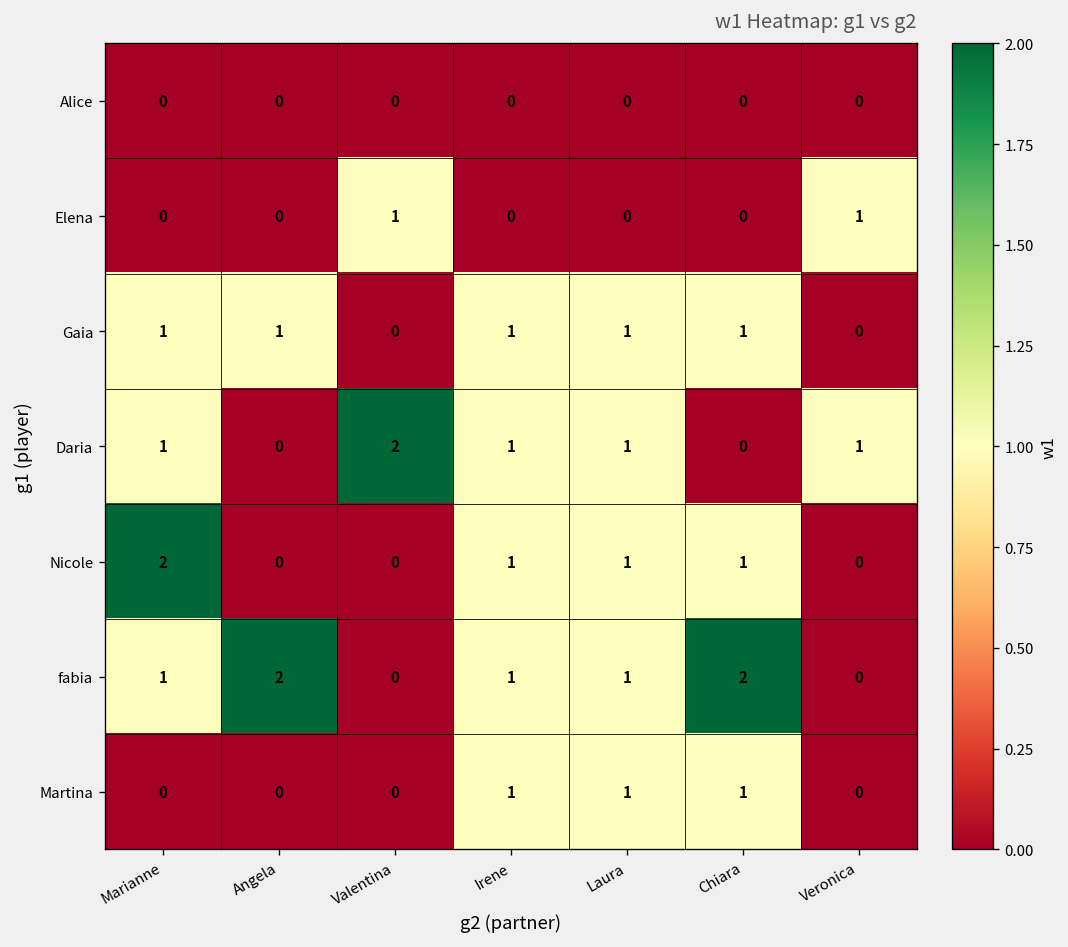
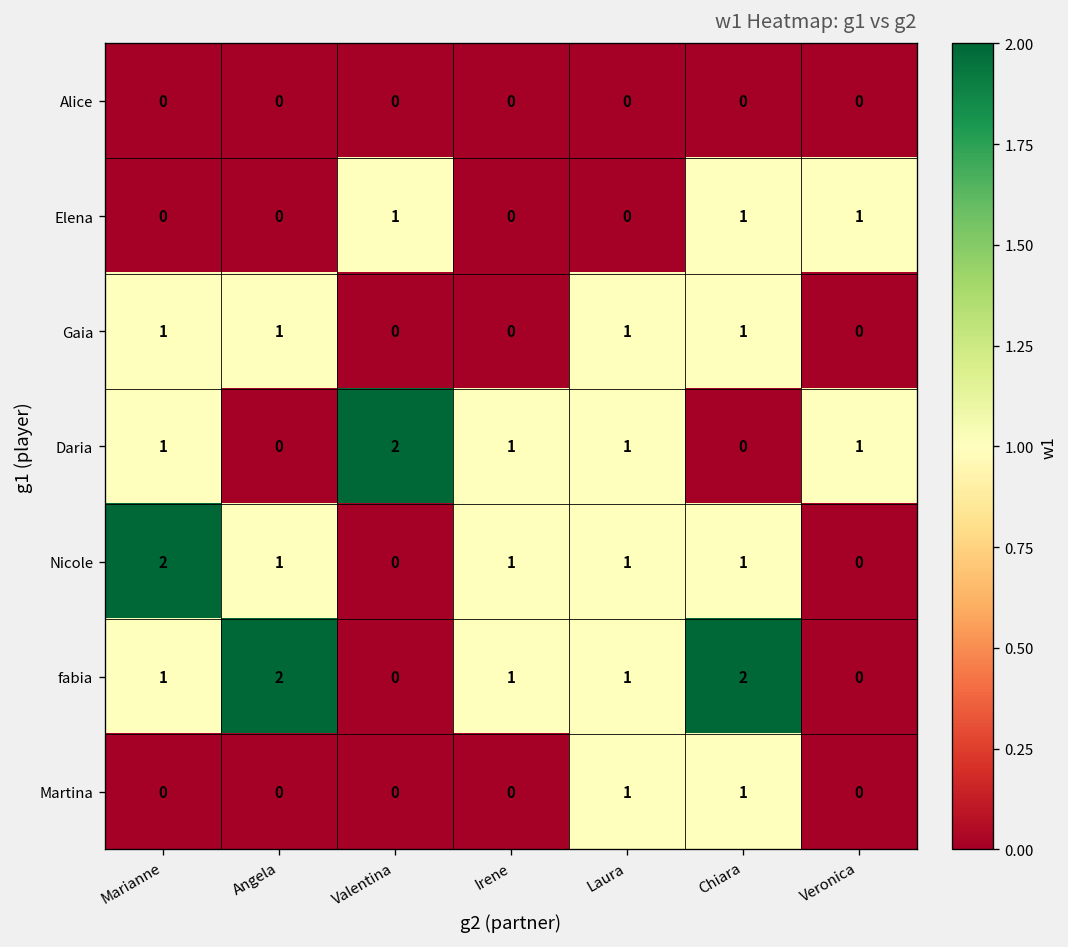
  {
    "Alice": {
      "Marianne": 0,
      "Angela": 0,
      "Valentina": 0,
      "Irene": 0,
      "Laura": 0,
      "Chiara": 0,
      "Veronica": 0
    },
    "Elena": {
      "Marianne": 0,
      "Angela": 0,
      "Valentina": 1,
      "Irene": 0,
      "Laura": 0,
-     "Chiara": 0,
+     "Chiara": 1,
      "Veronica": 1
    },
    "Gaia": {
      "Marianne": 1,
      "Angela": 1,
      "Valentina": 0,
-     "Irene": 1,
+     "Irene": 0,
      "Laura": 1,
      "Chiara": 1,
      "Veronica": 0
    },
    "Daria": {
      "Marianne": 1,
      "Angela": 0,
      "Valentina": 2,
      "Irene": 1,
      "Laura": 1,
      "Chiara": 0,
      "Veronica": 1
    },
    "Nicole": {
      "Marianne": 2,
-     "Angela": 0,
+     "Angela": 1,
      "Valentina": 0,
      "Irene": 1,
      "Laura": 1,
      "Chiara": 1,
      "Veronica": 0
    },
    "fabia": {
      "Marianne": 1,
      "Angela": 2,
      "Valentina": 0,
      "Irene": 1,
      "Laura": 1,
      "Chiara": 2,
      "Veronica": 0
    },
    "Martina": {
      "Marianne": 0,
      "Angela": 0,
      "Valentina": 0,
-     "Irene": 1,
+     "Irene": 0,
      "Laura": 1,
      "Chiara": 1,
      "Veronica": 0
    }
  }
